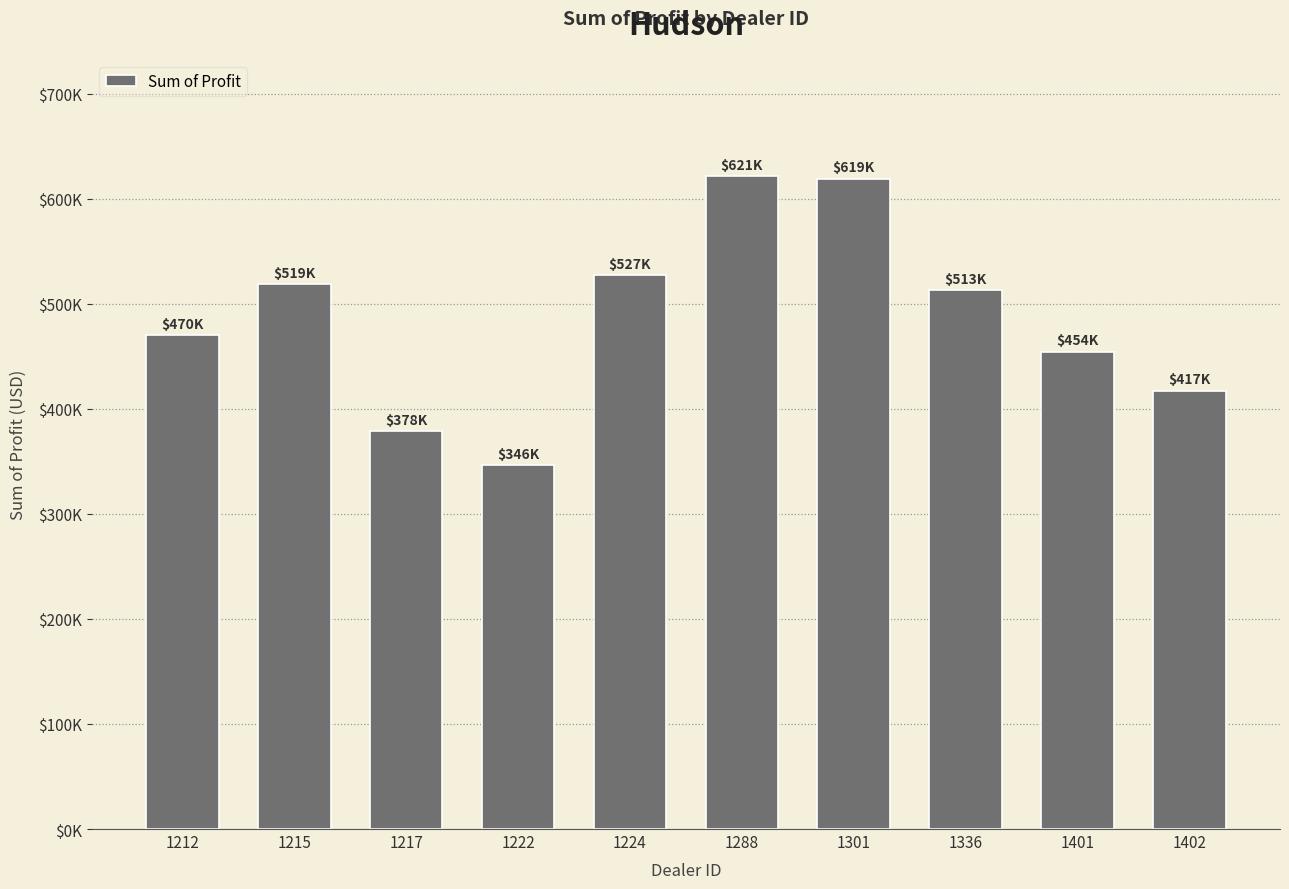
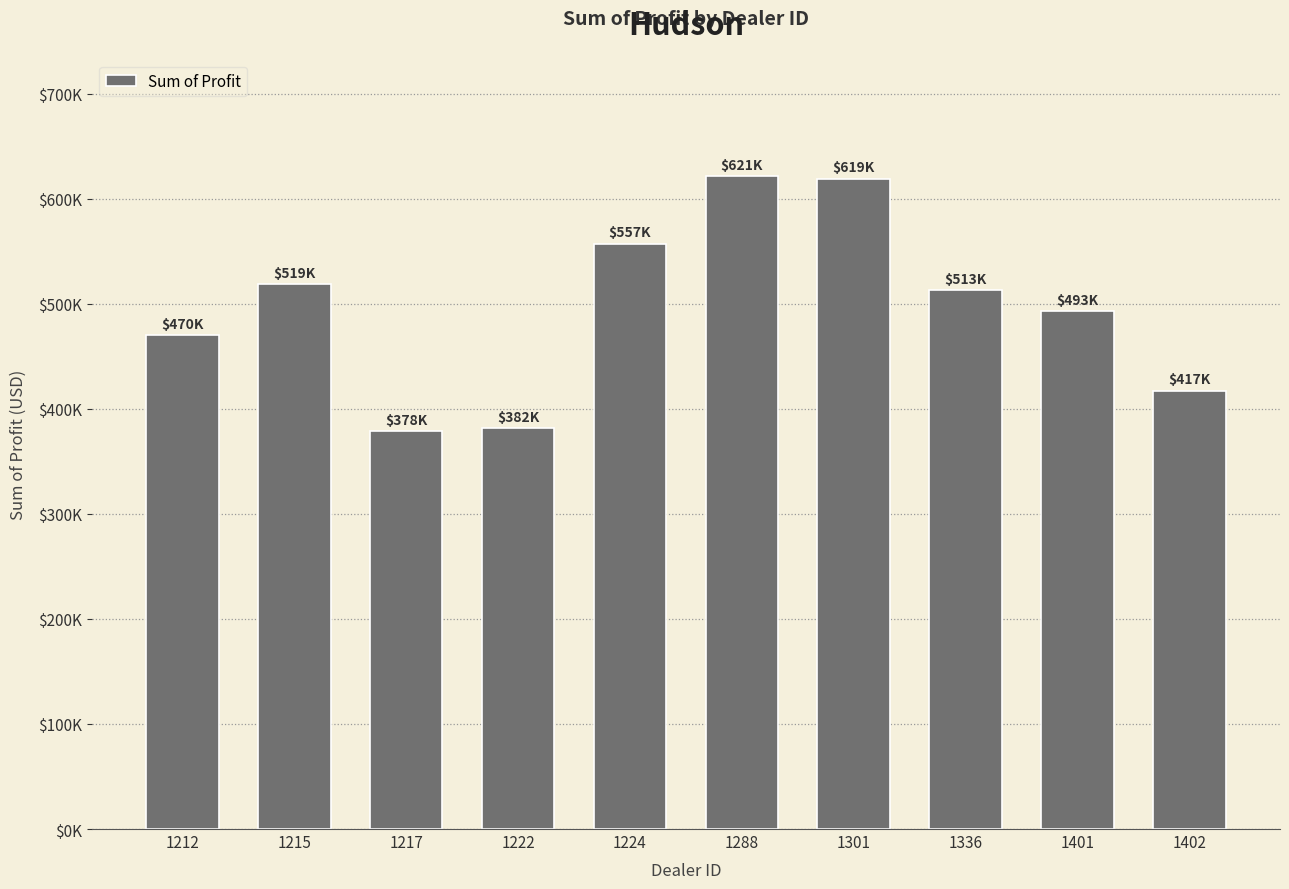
  {
    "1212": "$470K",
    "1215": "$519K",
    "1217": "$378K",
-   "1222": "$346K",
-   "1224": "$527K",
+   "1222": "$382K",
+   "1224": "$557K",
    "1288": "$621K",
    "1301": "$619K",
    "1336": "$513K",
-   "1401": "$454K",
+   "1401": "$493K",
    "1402": "$417K"
  }
